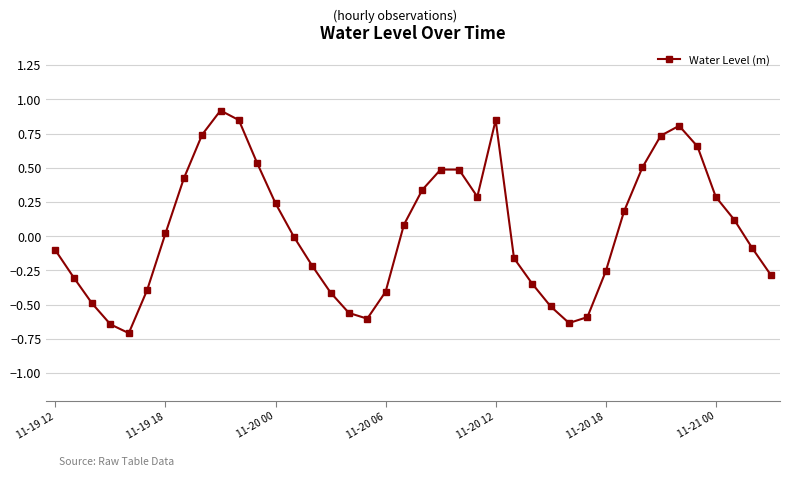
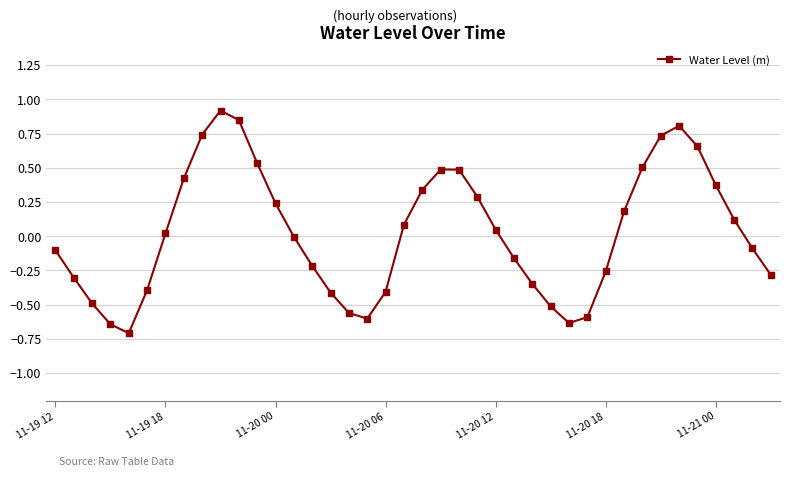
  {
    "11-19 12": -0.10,
    "11-19 18": 0.02,
    "11-20 00": 0.24,
    "11-20 06": -0.41,
-   "11-20 12": 0.85,
+   "11-20 12": 0.05,
    "11-20 18": -0.26,
-   "11-21 00": 0.29
+   "11-21 00": 0.37
  }
